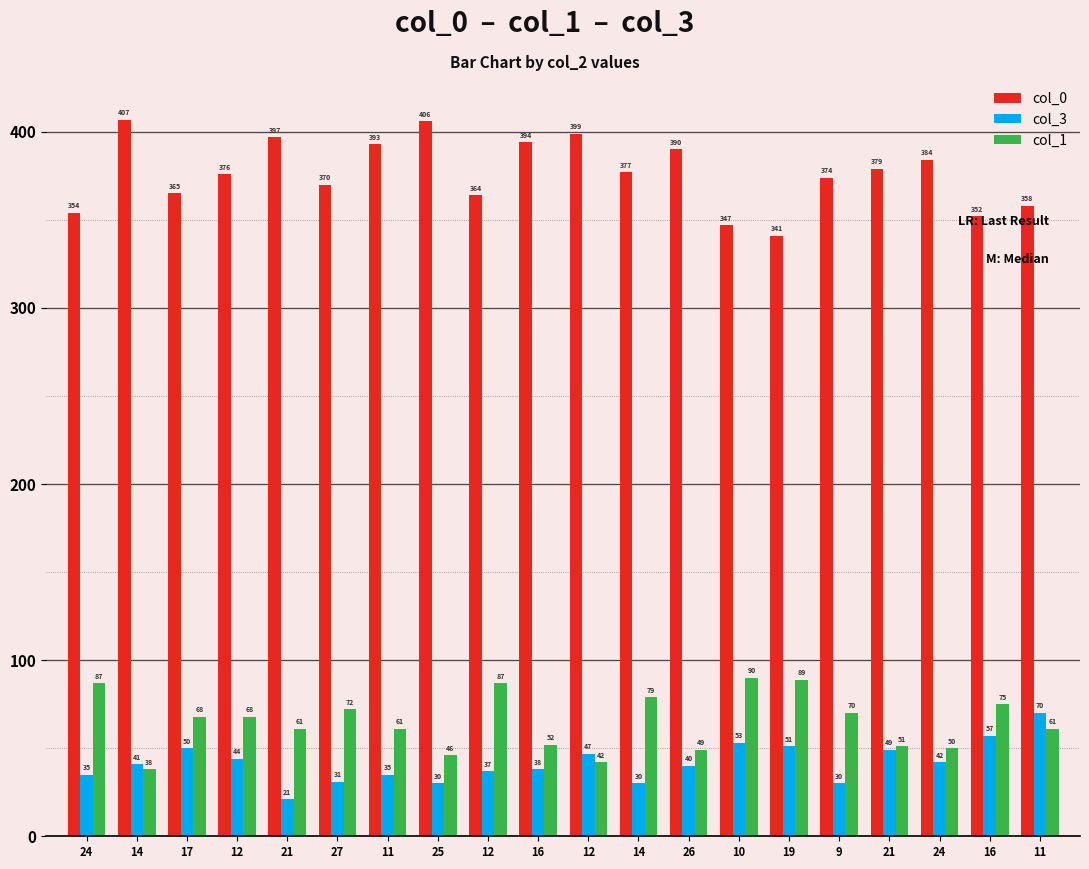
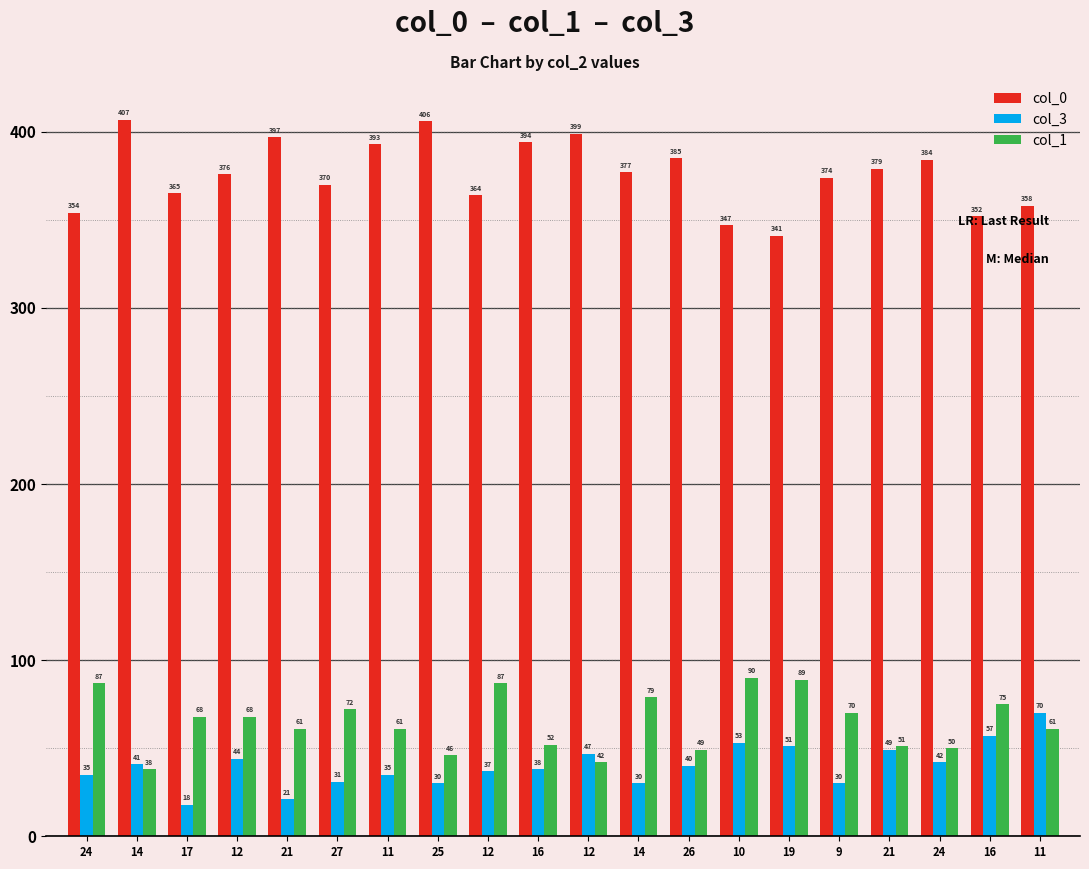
  {
    "col_0": {
      "17": 365,
      "27": 370,
      "25": 406,
-     "26": 390,
+     "26": 385,
      "10": 347,
      "19": 341,
      "9": 374
    },
    "col_3": {
-     "17": 50,
+     "17": 18,
      "27": 31,
      "25": 30,
      "26": 40,
      "10": 53,
      "19": 51,
      "9": 30
    },
    "col_1": {
      "17": 68,
      "27": 72,
      "25": 46,
      "26": 49,
      "10": 90,
      "19": 89,
      "9": 70
    }
  }
